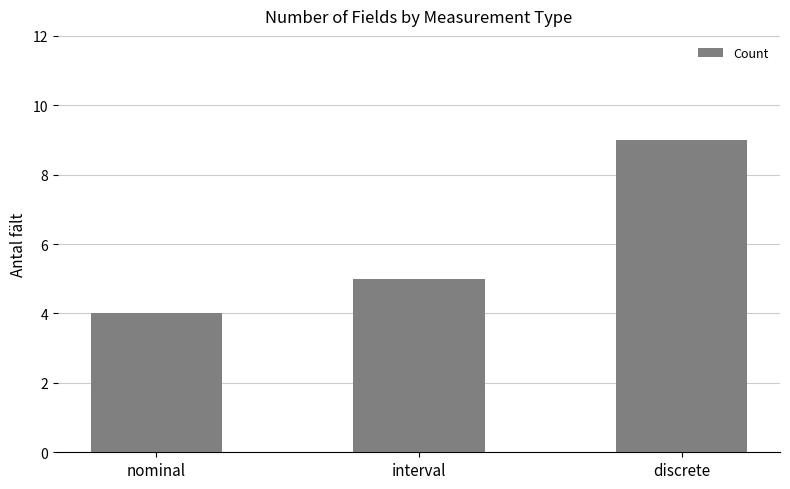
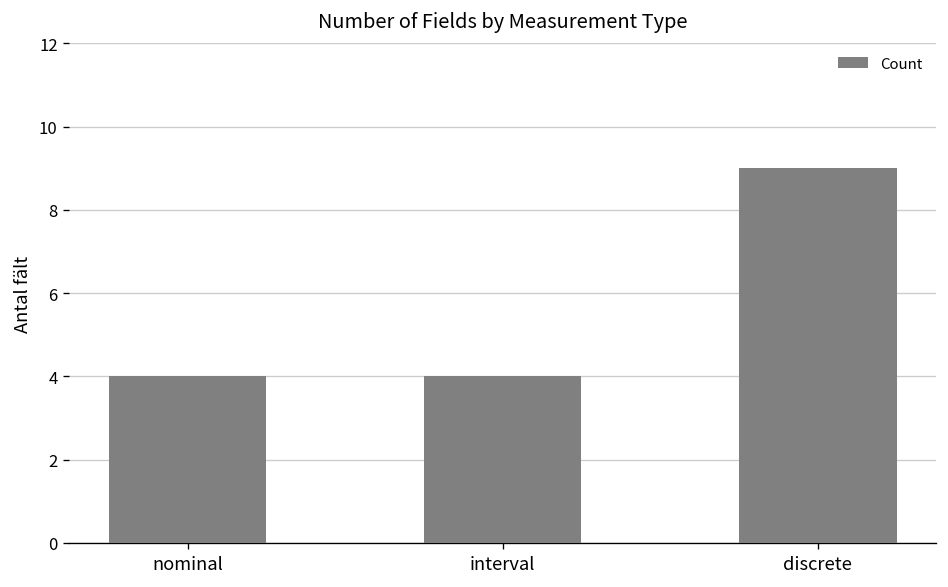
  {
    "nominal": 4,
-   "interval": 5,
+   "interval": 4,
    "discrete": 9
  }
